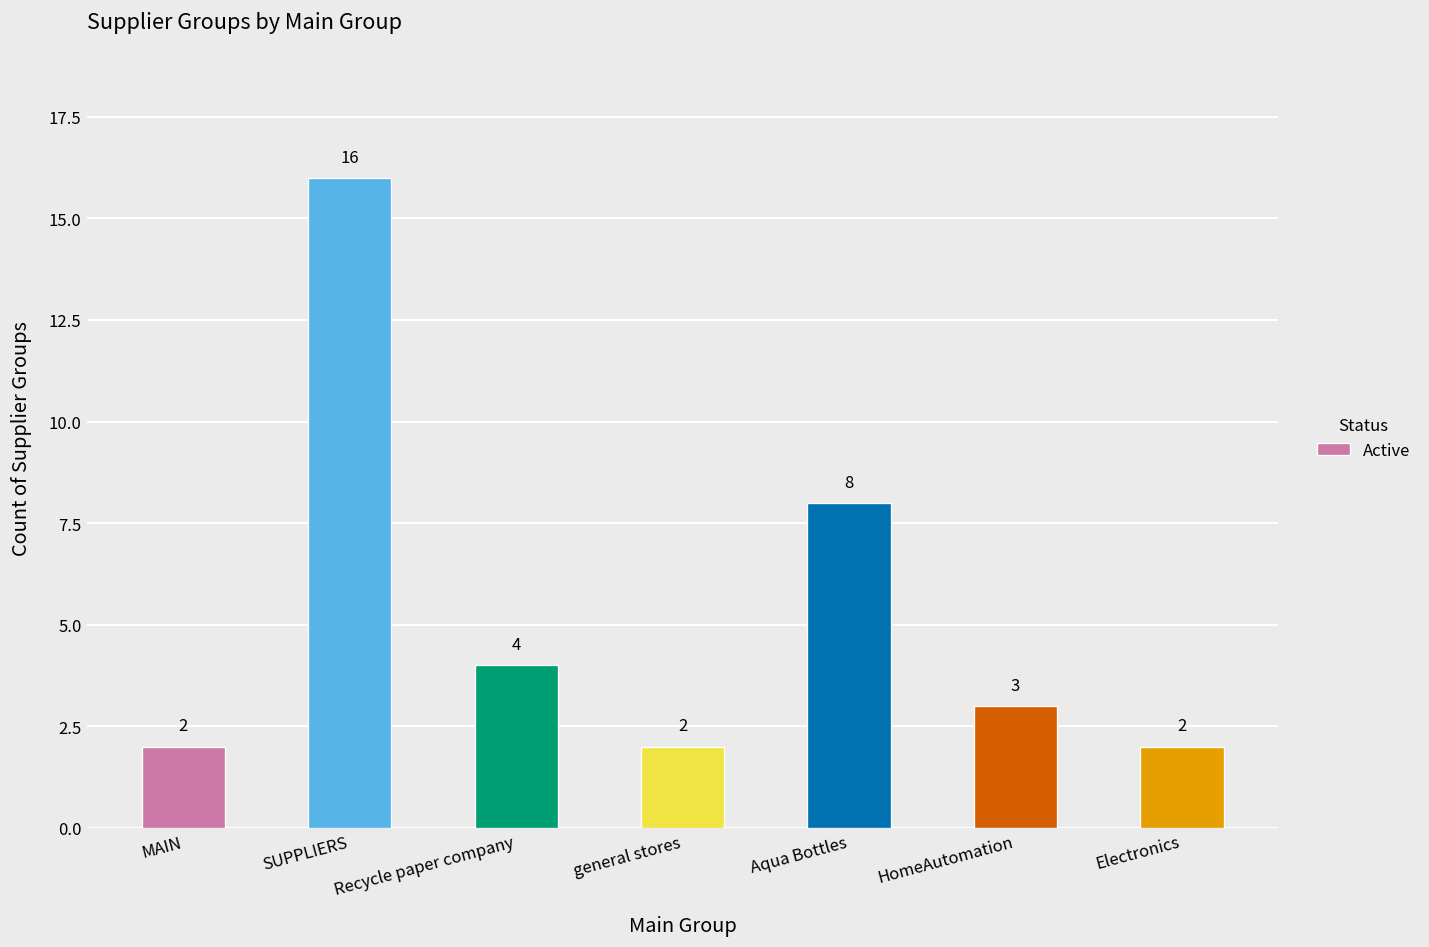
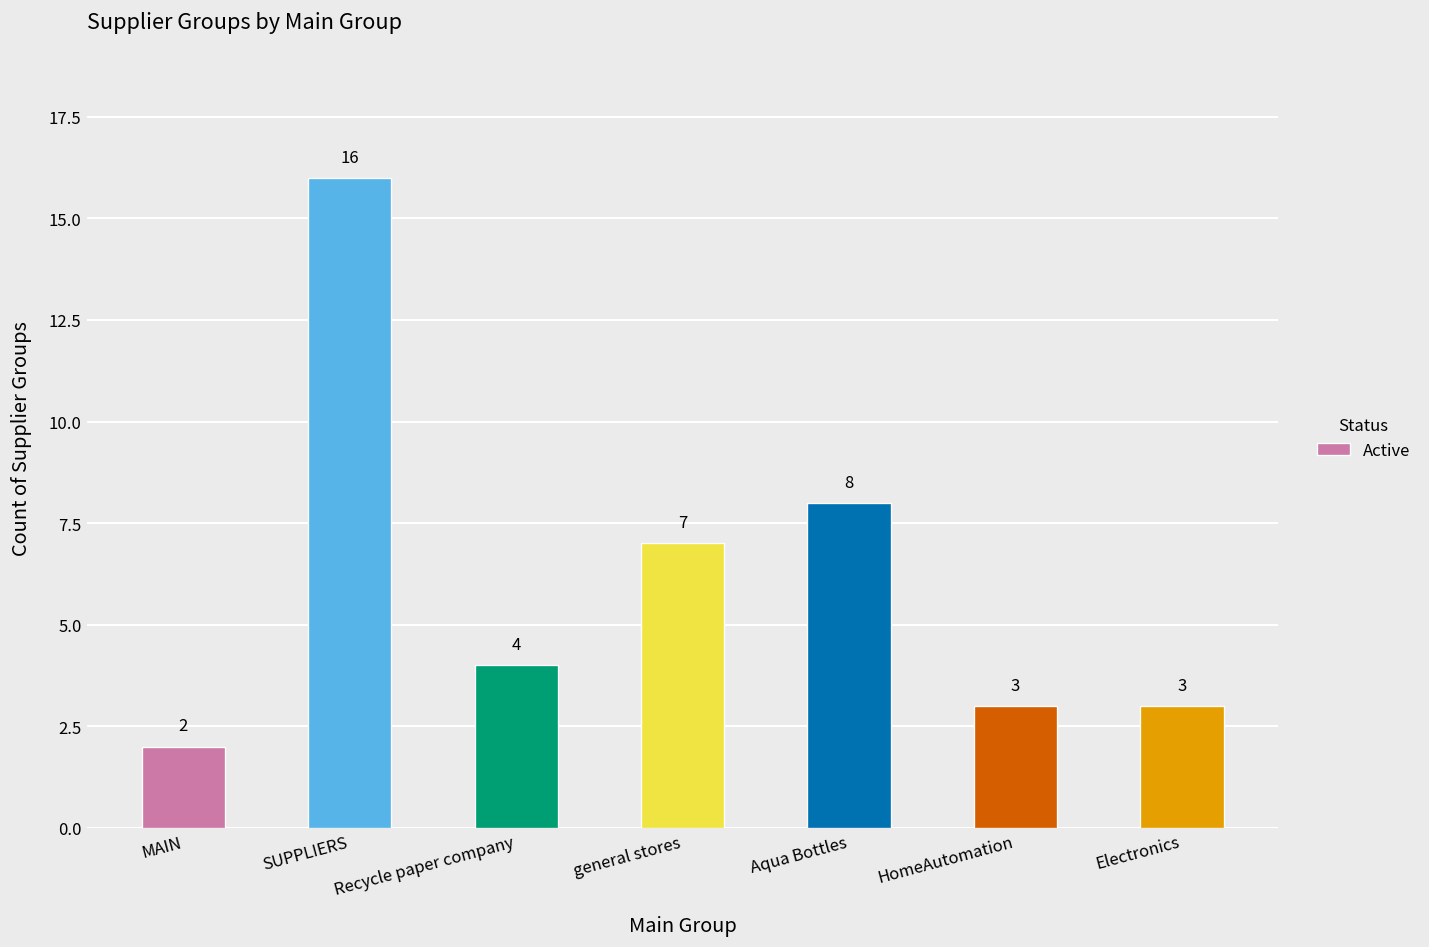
  {
    "MAIN": 2,
    "SUPPLIERS": 16,
    "Recycle paper company": 4,
-   "general stores": 2,
+   "general stores": 7,
    "Aqua Bottles": 8,
    "HomeAutomation": 3,
-   "Electronics": 2
+   "Electronics": 3
  }
